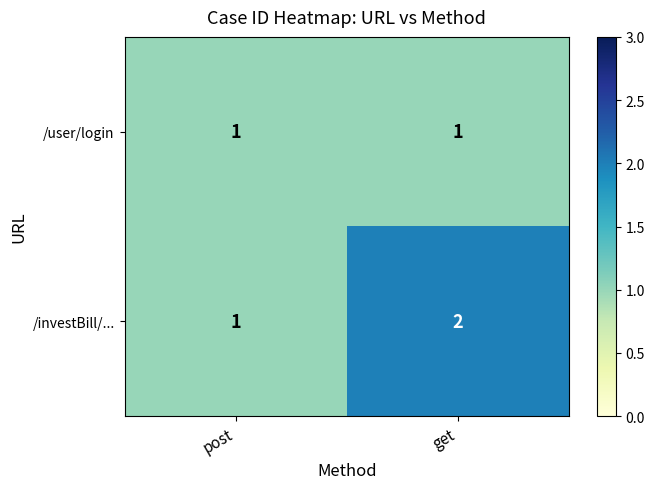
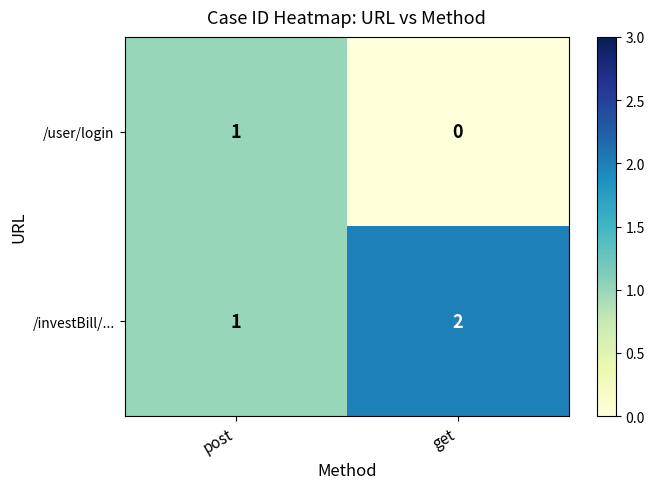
  {
    "/user/login": {
      "post": 1,
-     "get": 1
+     "get": 0
    },
    "/investBill/...": {
      "post": 1,
      "get": 2
    }
  }
